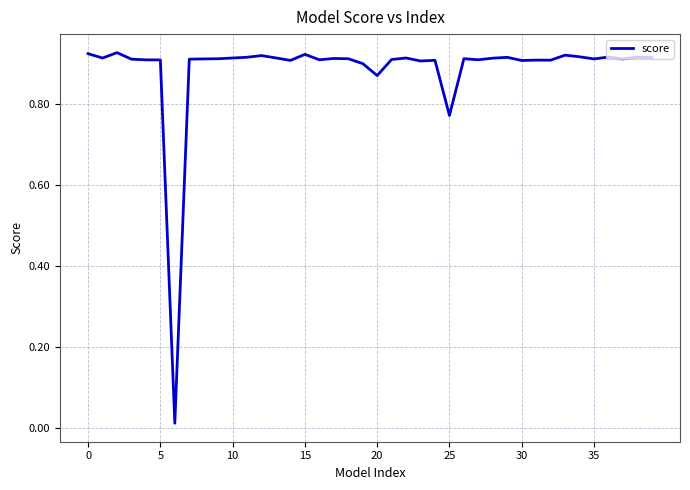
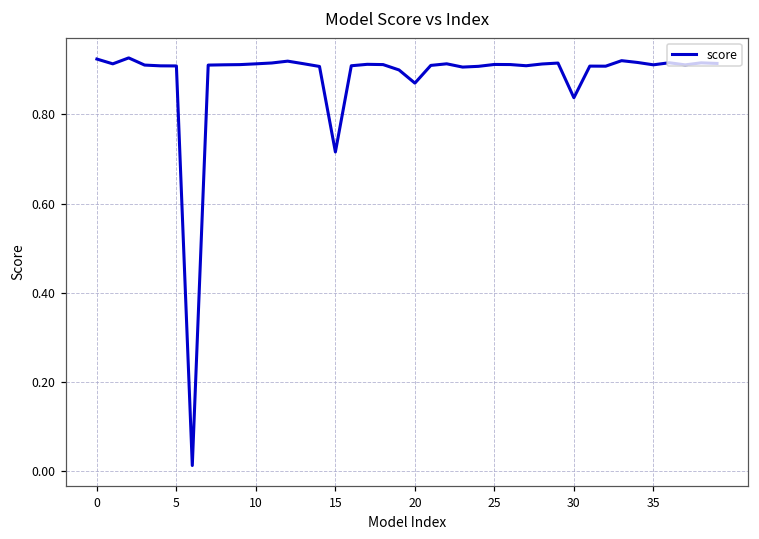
  {
    "0": 0.92,
    "5": 0.91,
    "10": 0.91,
-   "15": 0.92,
+   "15": 0.72,
    "20": 0.87,
-   "25": 0.77,
-   "30": 0.91,
+   "25": 0.91,
+   "30": 0.84,
    "35": 0.91
  }
